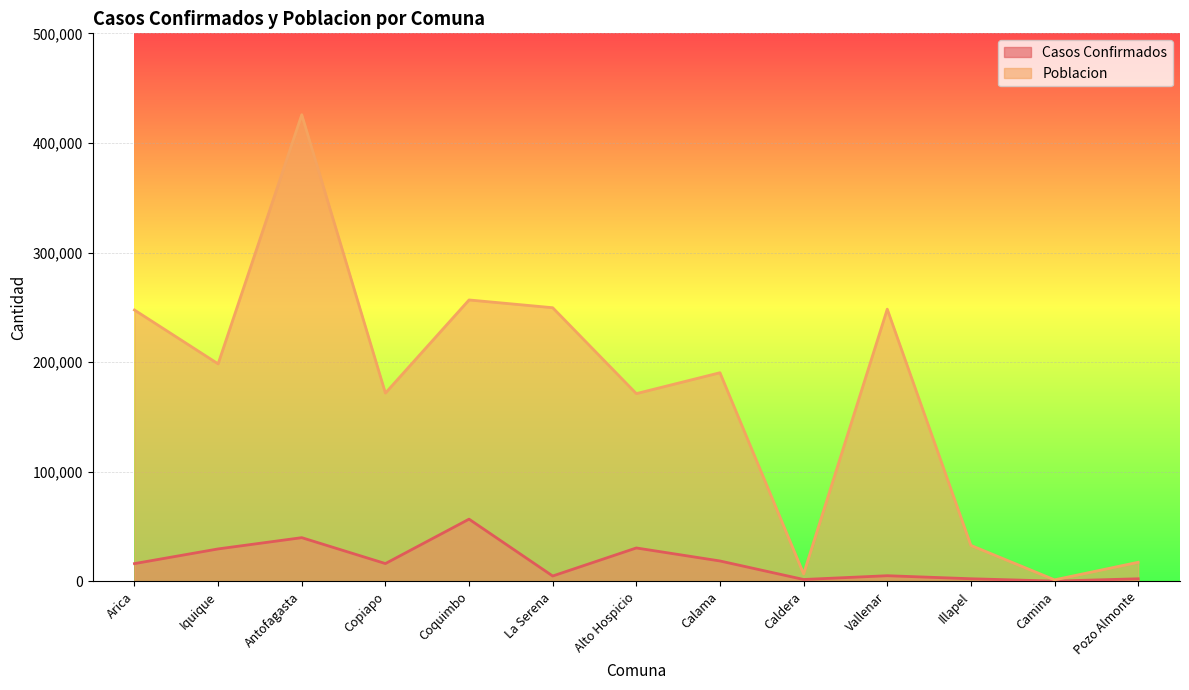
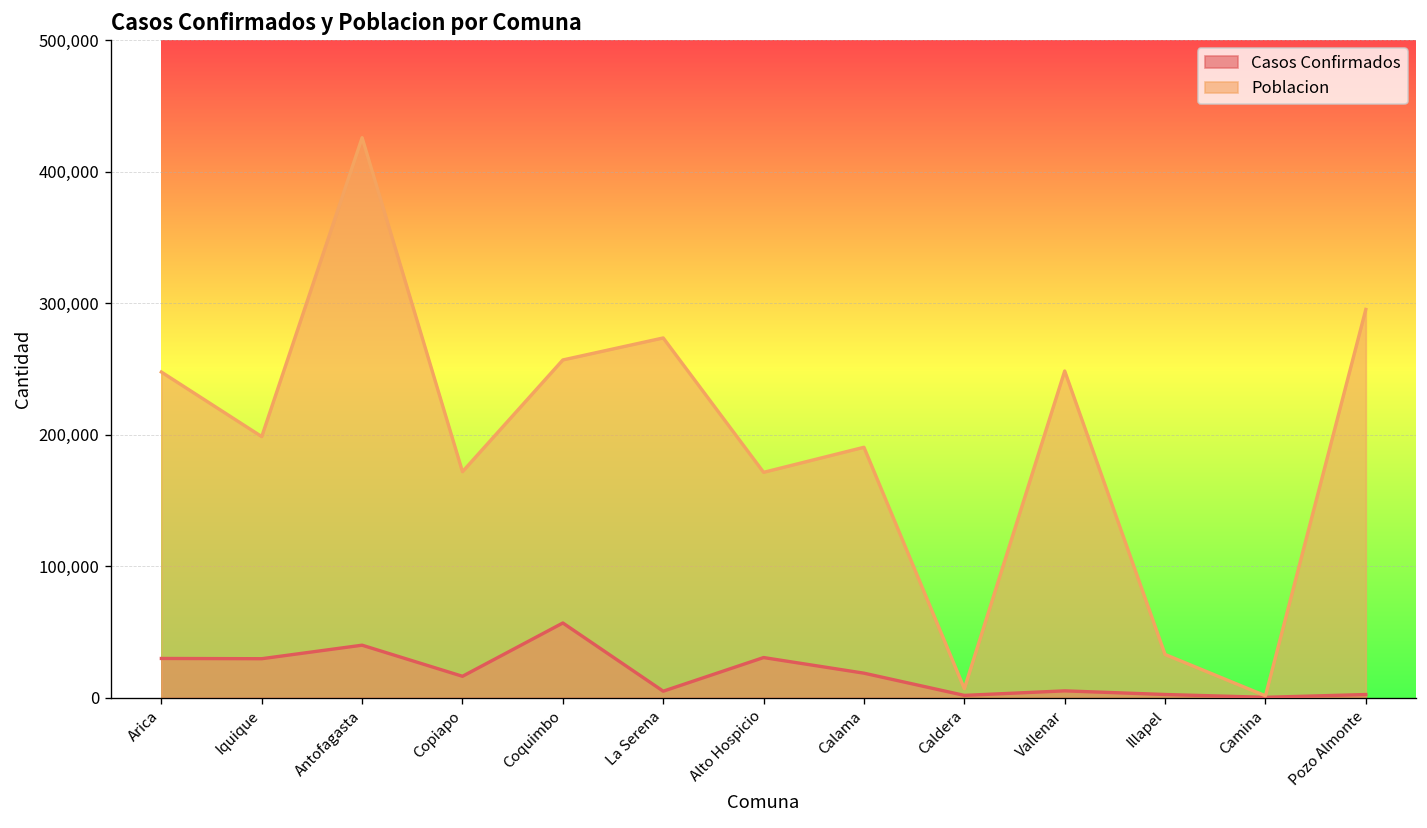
  {
    "Casos Confirmados": {
-     "Arica": "16,000",
+     "Arica": "30,000",
      "Iquique": "30,000",
      "Antofagasta": "40,000",
      "Copiapo": "16,000",
      "Coquimbo": "57,000",
      "La Serena": "5,000",
      "Alto Hospicio": "30,000",
      "Calama": "19,000",
      "Caldera": "2,000",
      "Vallenar": "5,000",
      "Illapel": "2,000",
      "Pozo Almonte": "2,000"
    },
    "Poblacion": {
      "Arica": "248,000",
      "Iquique": "198,000",
      "Antofagasta": "426,000",
      "Copiapo": "172,000",
      "Coquimbo": "257,000",
-     "La Serena": "250,000",
+     "La Serena": "273,000",
      "Alto Hospicio": "171,000",
      "Calama": "190,000",
      "Caldera": "7,000",
      "Vallenar": "248,000",
      "Illapel": "33,000",
-     "Pozo Almonte": "17,000"
+     "Pozo Almonte": "295,000"
    }
  }
